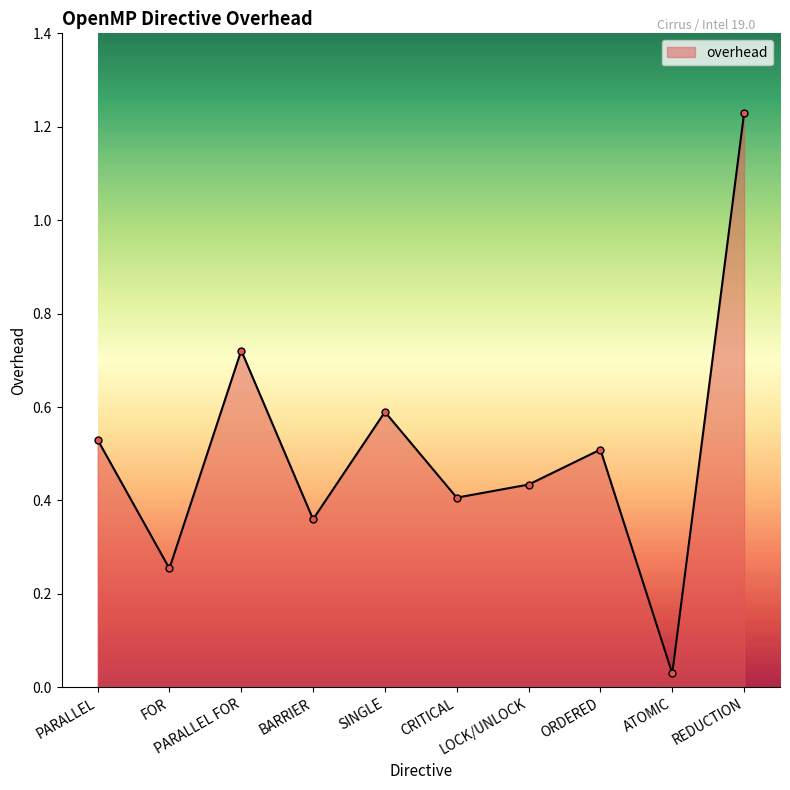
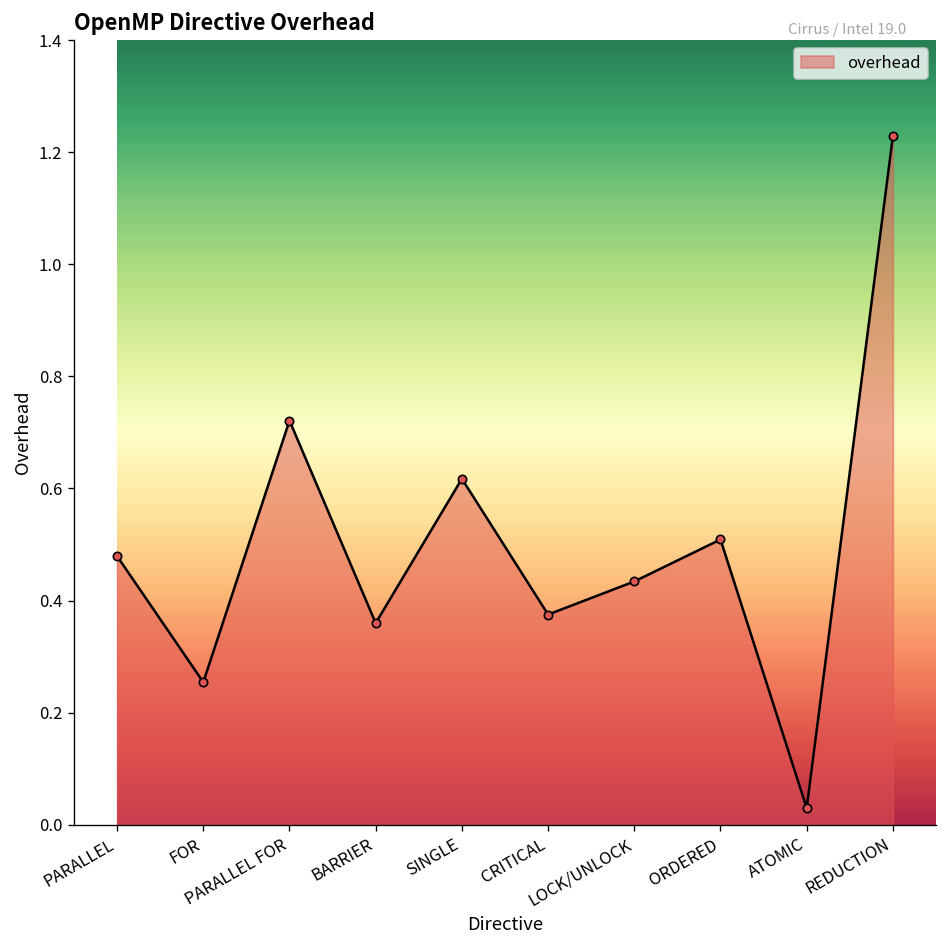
  {
-   "PARALLEL": 0.53,
+   "PARALLEL": 0.48,
    "FOR": 0.25,
    "PARALLEL FOR": 0.72,
    "BARRIER": 0.36,
-   "SINGLE": 0.59,
-   "CRITICAL": 0.41,
+   "SINGLE": 0.62,
+   "CRITICAL": 0.38,
    "LOCK/UNLOCK": 0.43,
    "ORDERED": 0.51,
    "ATOMIC": 0.03,
    "REDUCTION": 1.23
  }
